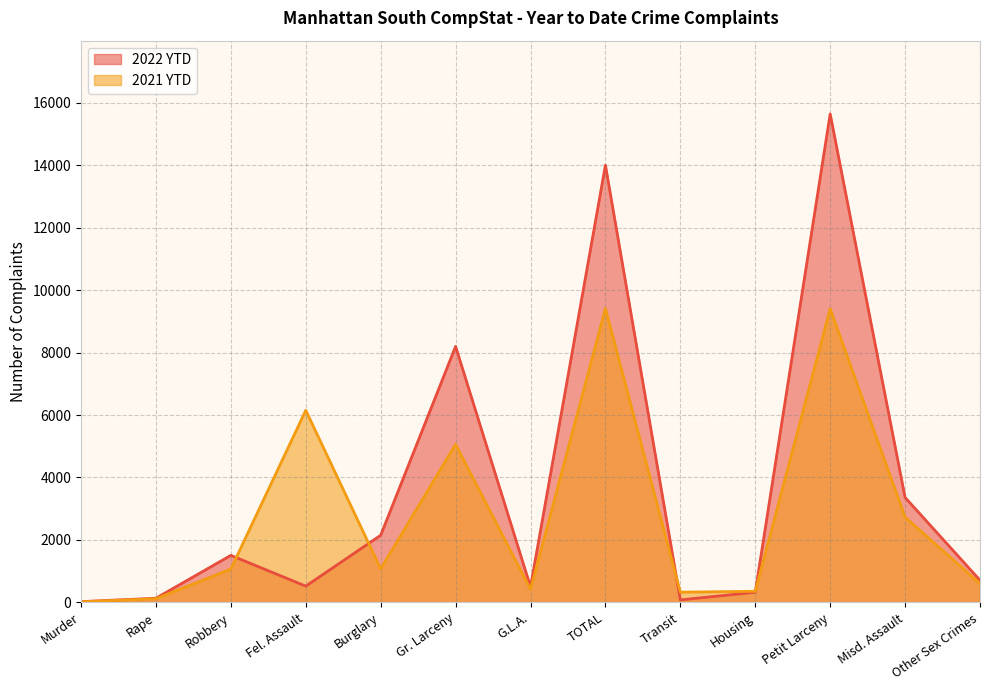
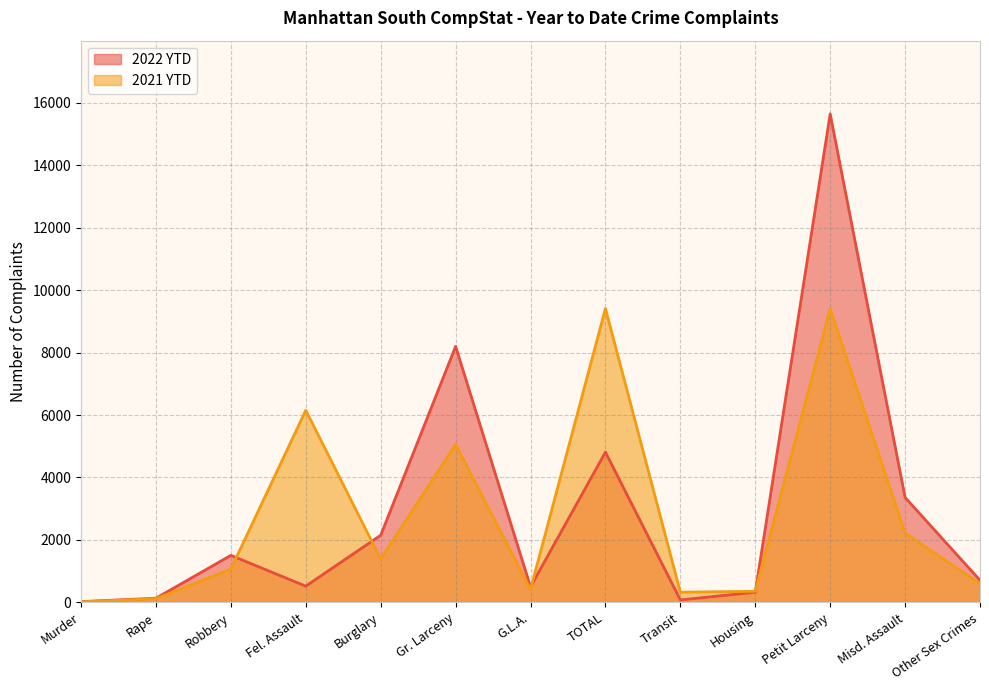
  {
    "2022 YTD": {
      "Robbery": 1500,
      "Fel. Assault": 500,
      "Burglary": 2100,
      "Gr. Larceny": 8200,
-     "TOTAL": 14000,
+     "TOTAL": 4800,
      "Transit": 100,
      "Petit Larceny": 15600,
      "Misd. Assault": 3400,
      "Other Sex Crimes": 700
    },
    "2021 YTD": {
      "Robbery": 1100,
      "Fel. Assault": 6200,
-     "Burglary": 1100,
+     "Burglary": 1400,
      "Gr. Larceny": 5100,
      "TOTAL": 9400,
      "Transit": 300,
      "Petit Larceny": 9400,
-     "Misd. Assault": 2700,
+     "Misd. Assault": 2200,
      "Other Sex Crimes": 600
    }
  }
